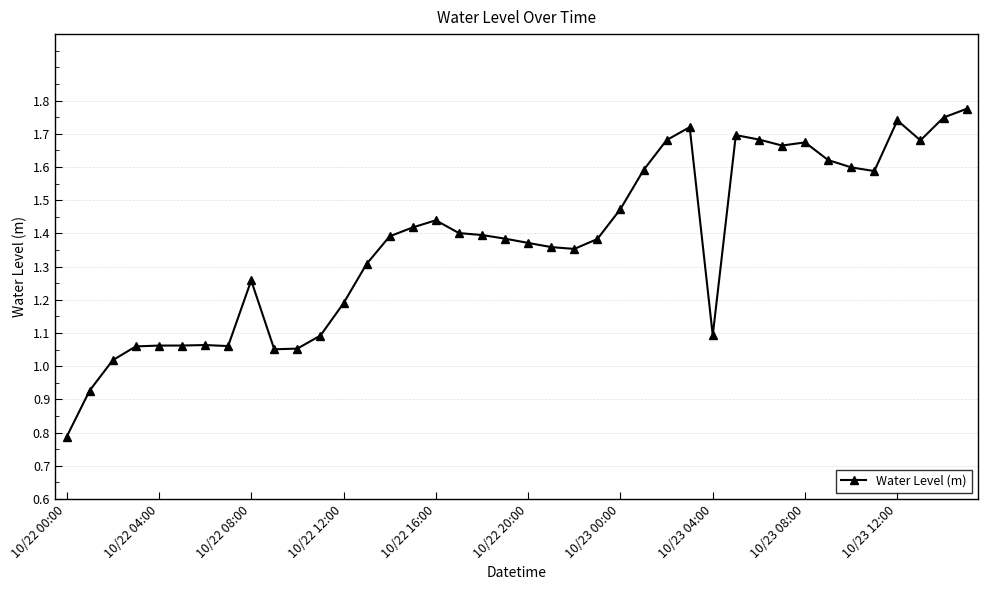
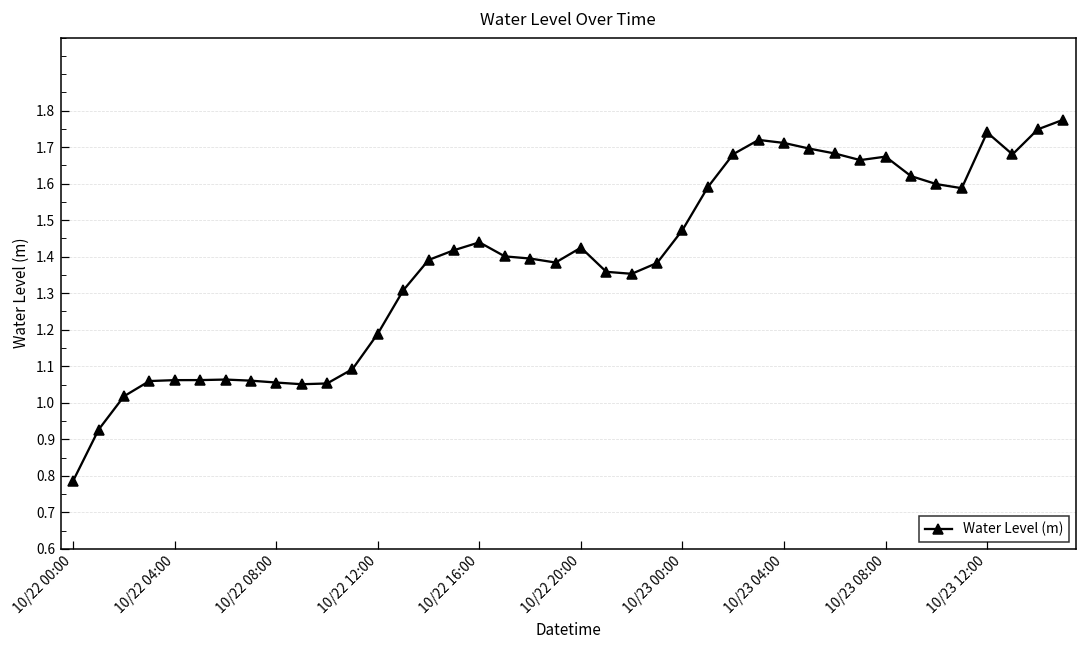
  {
    "10/22 00:00": 0.79,
    "10/22 04:00": 1.06,
-   "10/22 08:00": 1.26,
+   "10/22 08:00": 1.06,
    "10/22 12:00": 1.19,
    "10/22 16:00": 1.44,
-   "10/22 20:00": 1.37,
+   "10/22 20:00": 1.42,
    "10/23 00:00": 1.47,
-   "10/23 04:00": 1.09,
+   "10/23 04:00": 1.71,
    "10/23 08:00": 1.67,
    "10/23 12:00": 1.74
  }
